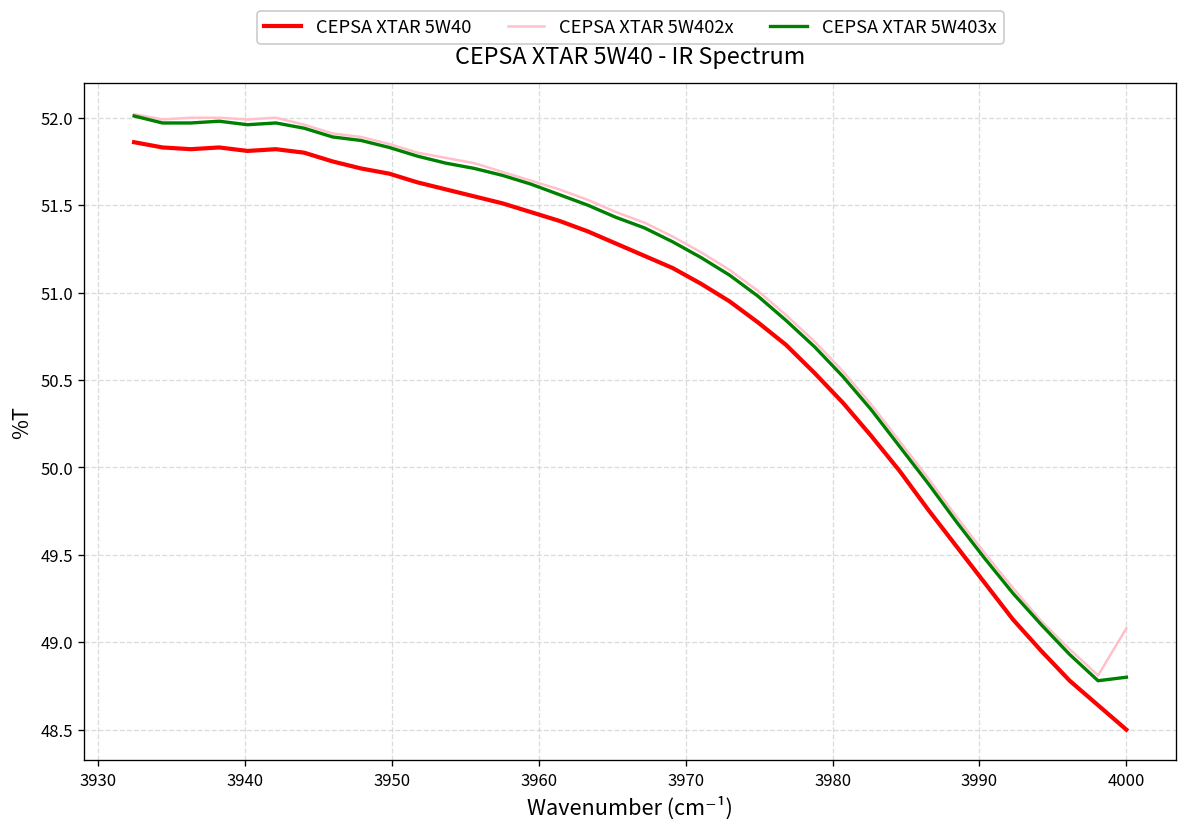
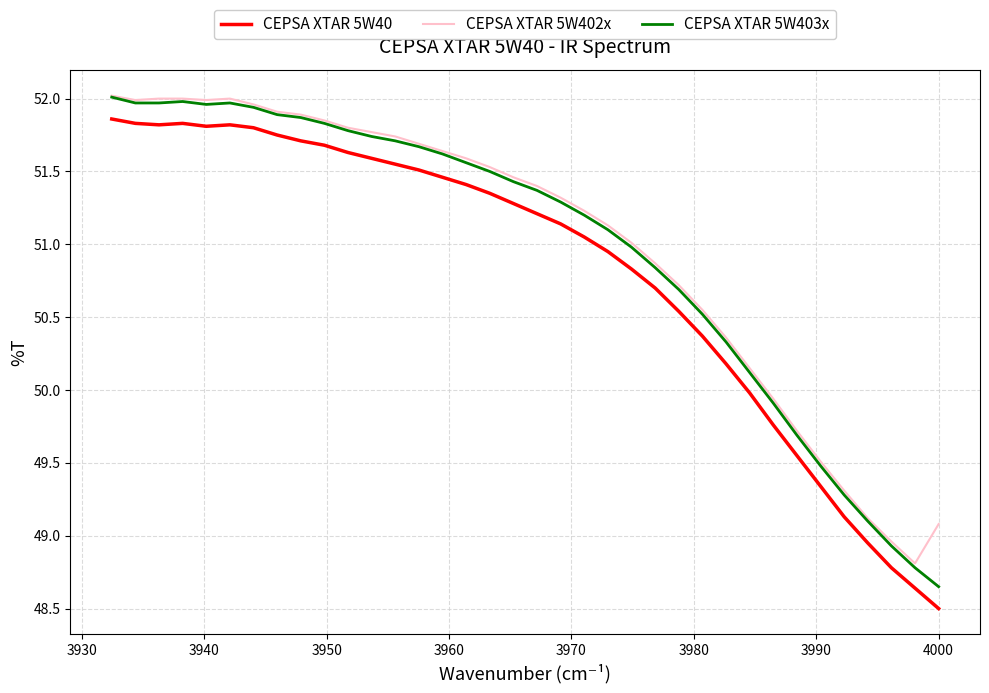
  {
    "CEPSA XTAR 5W40": {
      "4000": 48.50
    },
    "CEPSA XTAR 5W402x": {
      "4000": 49.08
    },
    "CEPSA XTAR 5W403x": {
-     "4000": 48.80
+     "4000": 48.65
    }
  }
